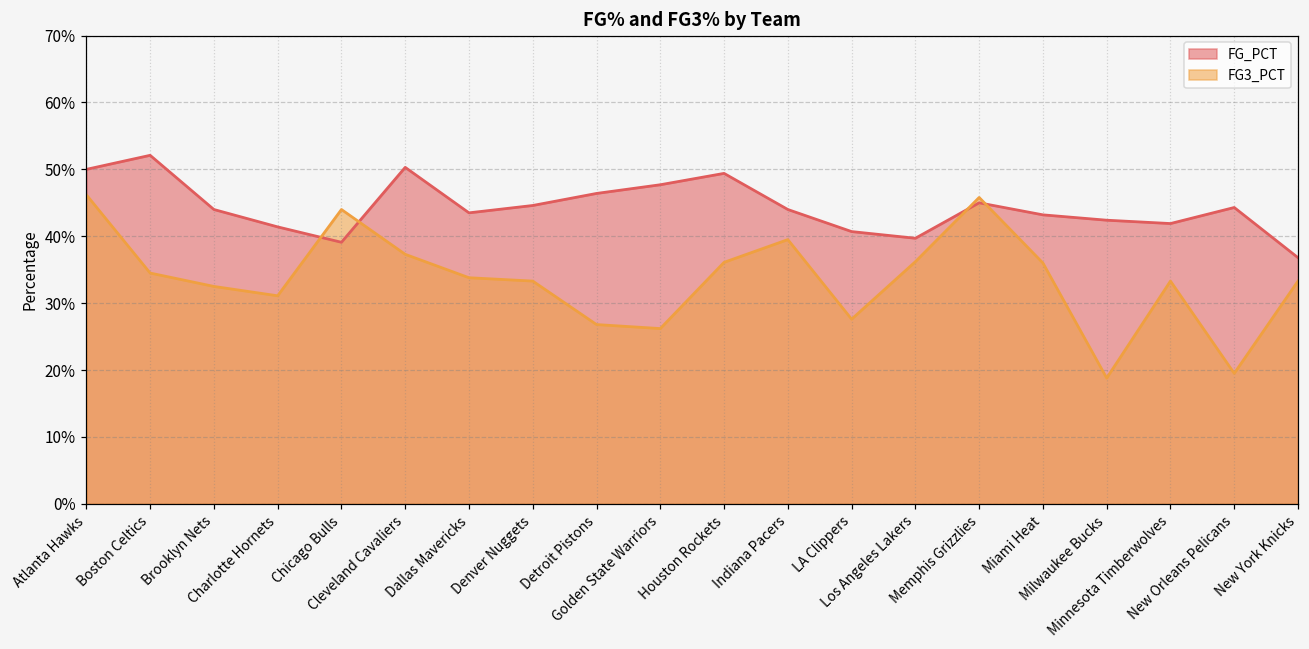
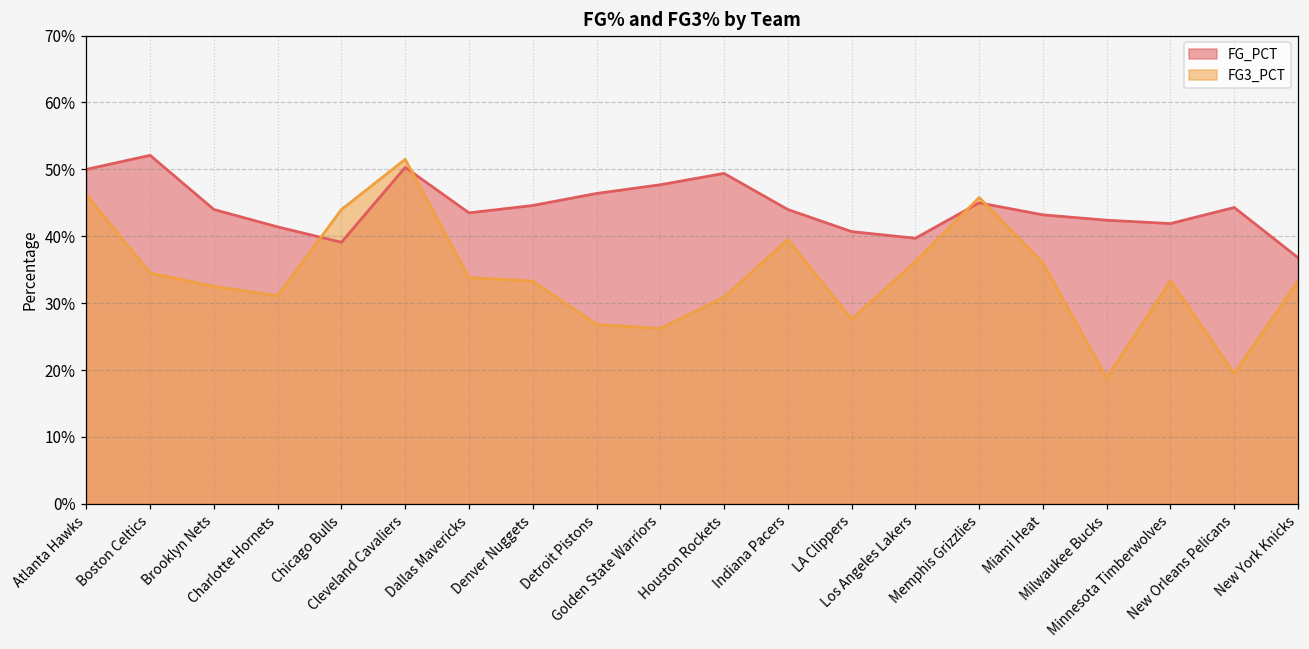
  {
    "FG_PCT": {
      "Atlanta Hawks": "50%",
      "Boston Celtics": "52%",
      "Brooklyn Nets": "44%",
      "Charlotte Hornets": "41%",
      "Chicago Bulls": "39%",
      "Cleveland Cavaliers": "50%",
      "Dallas Mavericks": "44%",
      "Denver Nuggets": "45%",
      "Detroit Pistons": "46%",
      "Golden State Warriors": "48%",
      "Houston Rockets": "49%",
      "Indiana Pacers": "44%",
      "LA Clippers": "41%",
      "Los Angeles Lakers": "40%",
      "Memphis Grizzlies": "45%",
      "Miami Heat": "43%",
      "Milwaukee Bucks": "42%",
      "Minnesota Timberwolves": "42%",
      "New Orleans Pelicans": "44%",
      "New York Knicks": "37%"
    },
    "FG3_PCT": {
      "Atlanta Hawks": "46%",
      "Boston Celtics": "35%",
      "Brooklyn Nets": "33%",
      "Charlotte Hornets": "31%",
      "Chicago Bulls": "44%",
-     "Cleveland Cavaliers": "37%",
+     "Cleveland Cavaliers": "52%",
      "Dallas Mavericks": "34%",
      "Denver Nuggets": "33%",
      "Detroit Pistons": "27%",
      "Golden State Warriors": "26%",
-     "Houston Rockets": "36%",
+     "Houston Rockets": "31%",
      "Indiana Pacers": "40%",
      "LA Clippers": "28%",
      "Los Angeles Lakers": "36%",
      "Memphis Grizzlies": "46%",
      "Miami Heat": "36%",
      "Milwaukee Bucks": "19%",
      "Minnesota Timberwolves": "33%",
      "New Orleans Pelicans": "20%",
      "New York Knicks": "33%"
    }
  }
